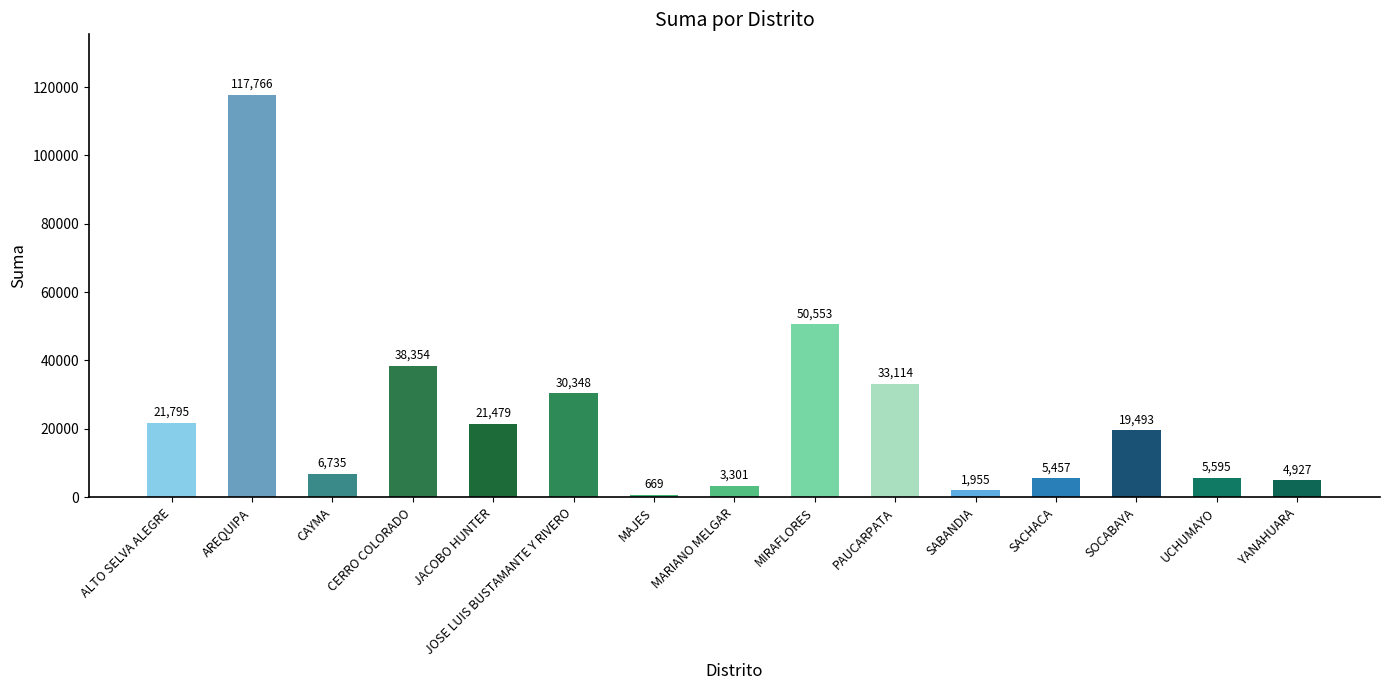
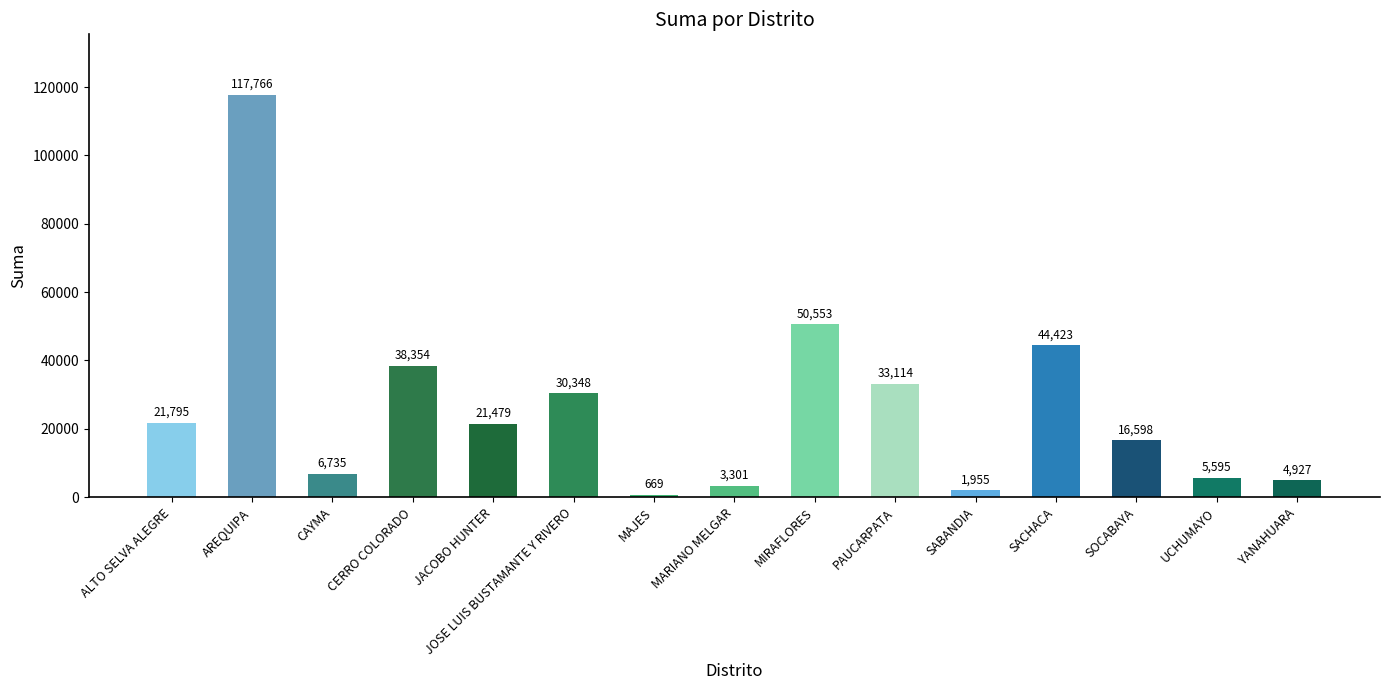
  {
    "ALTO SELVA ALEGRE": "21,795",
    "AREQUIPA": "117,766",
    "CAYMA": "6,735",
    "CERRO COLORADO": "38,354",
    "JACOBO HUNTER": "21,479",
    "JOSE LUIS BUSTAMANTE Y RIVERO": "30,348",
    "MAJES": "669",
    "MARIANO MELGAR": "3,301",
    "MIRAFLORES": "50,553",
    "PAUCARPATA": "33,114",
    "SABANDIA": "1,955",
-   "SACHACA": "5,457",
-   "SOCABAYA": "19,493",
+   "SACHACA": "44,423",
+   "SOCABAYA": "16,598",
    "UCHUMAYO": "5,595",
    "YANAHUARA": "4,927"
  }
